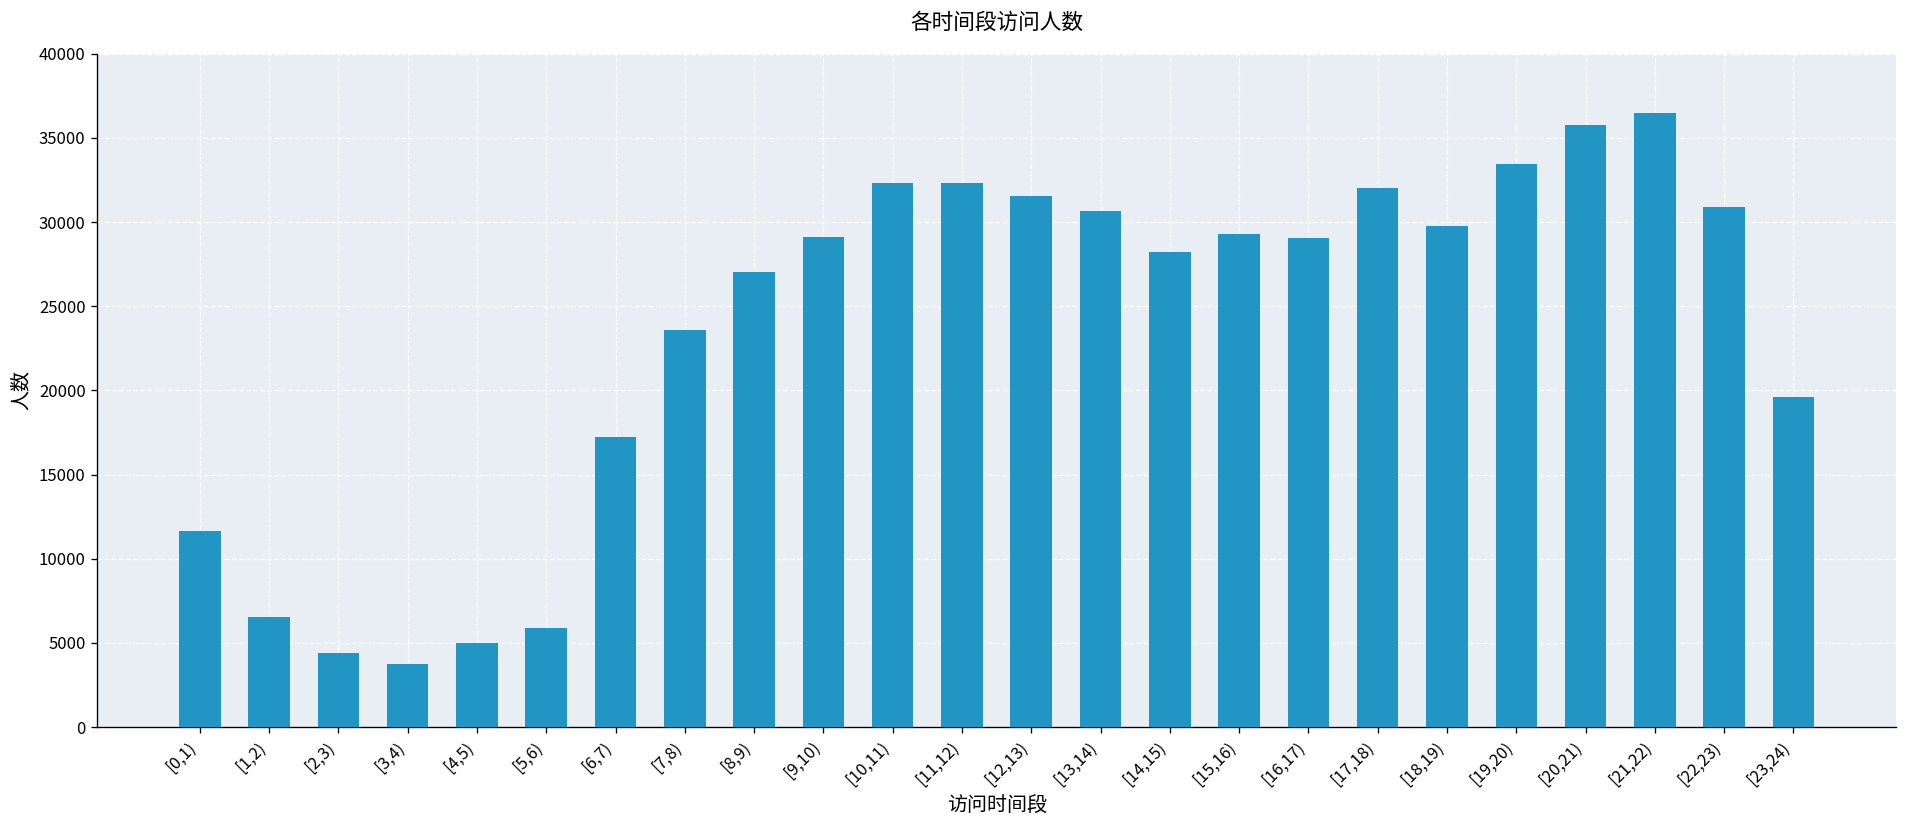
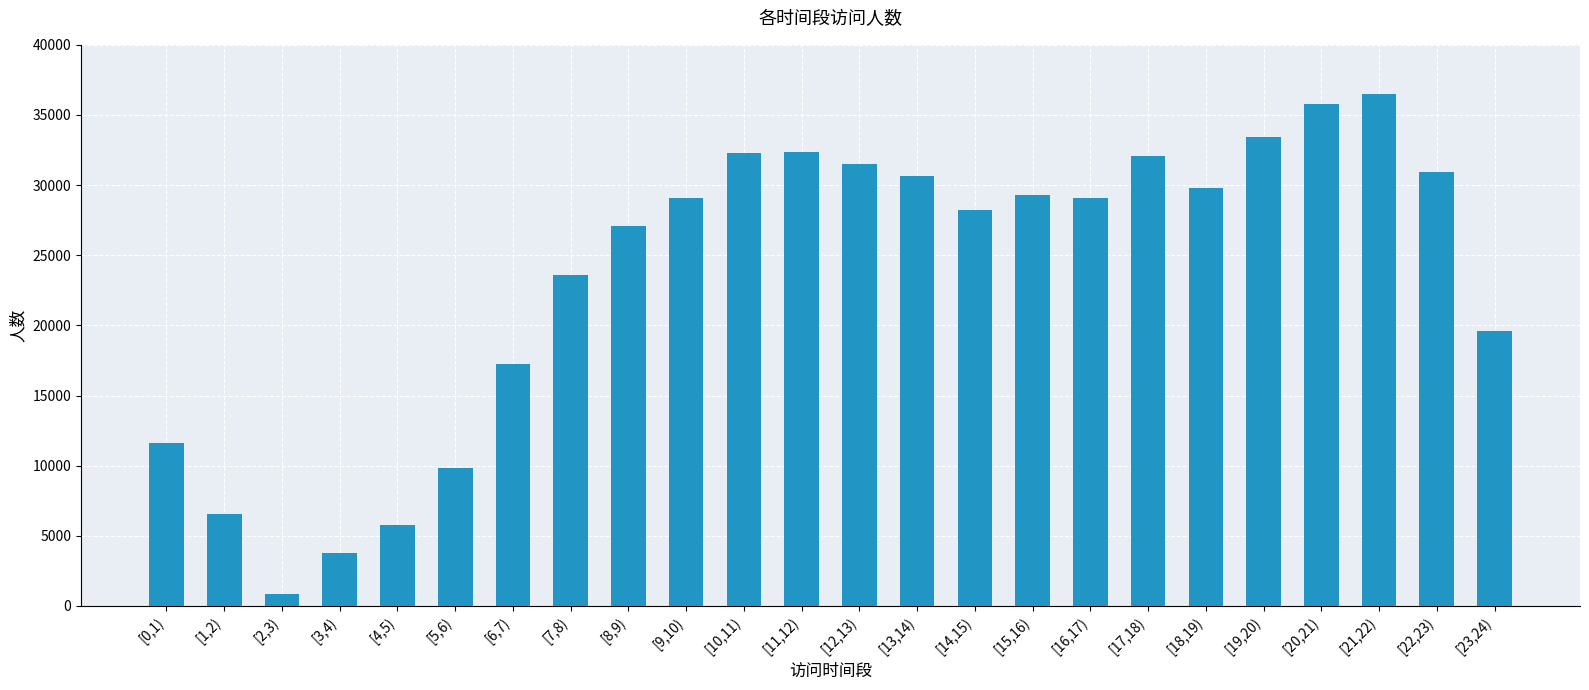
  {
    "[0,1)": 11600,
    "[1,2)": 6500,
-   "[2,3)": 4400,
+   "[2,3)": 800,
    "[3,4)": 3800,
-   "[4,5)": 5000,
-   "[5,6)": 5900,
+   "[4,5)": 5800,
+   "[5,6)": 9800,
    "[6,7)": 17300,
    "[7,8)": 23600,
    "[8,9)": 27100,
    "[9,10)": 29100,
    "[10,11)": 32300,
    "[11,12)": 32300,
    "[12,13)": 31500,
    "[13,14)": 30700,
    "[14,15)": 28200,
    "[15,16)": 29300,
    "[16,17)": 29100,
    "[17,18)": 32000,
    "[18,19)": 29800,
    "[19,20)": 33400,
    "[20,21)": 35800,
    "[21,22)": 36500,
    "[22,23)": 30900,
    "[23,24)": 19600
  }
